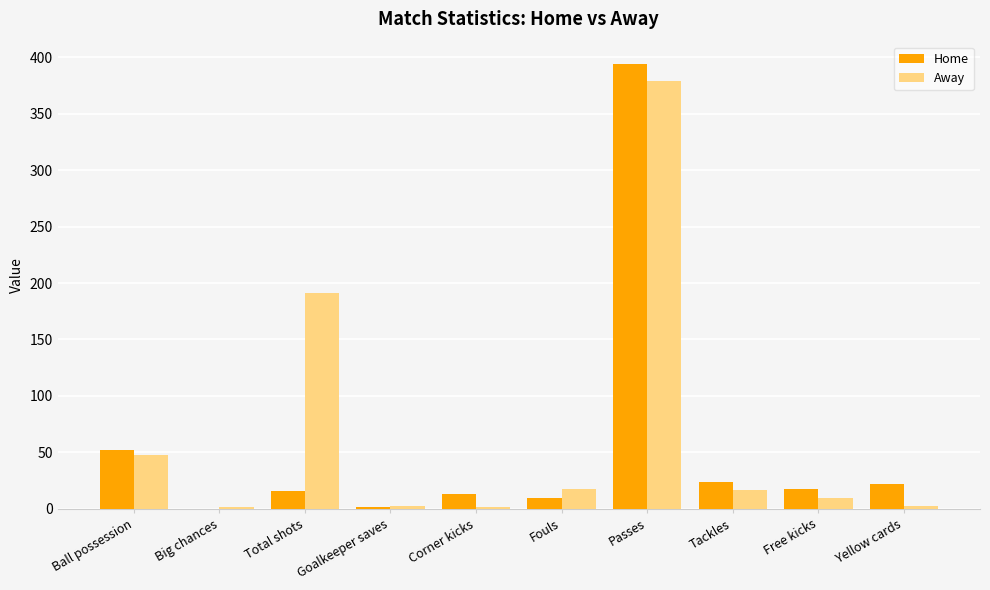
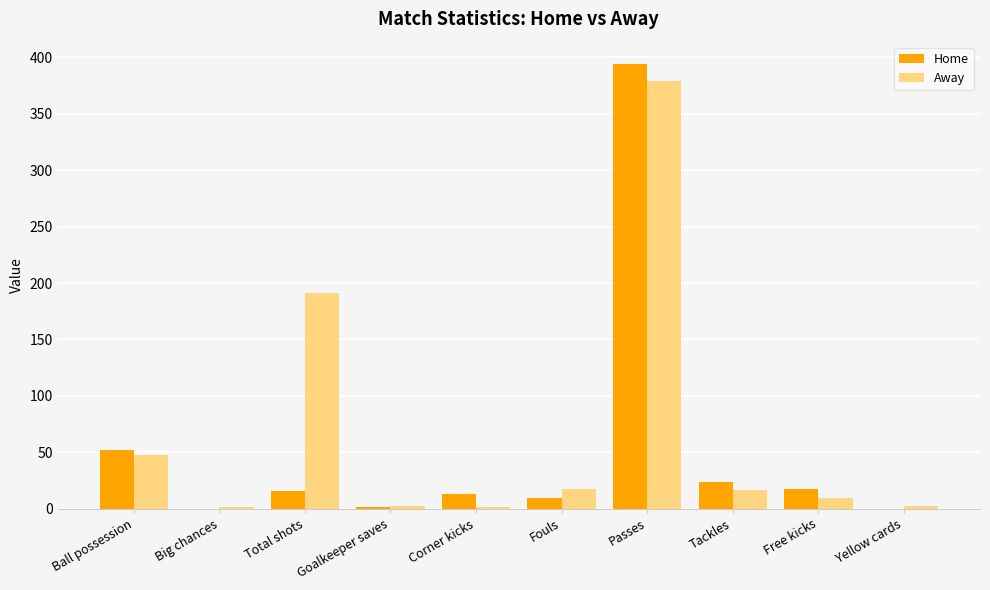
  {
    "Home": {
      "Ball possession": 52,
      "Big chances": 0,
      "Total shots": 16,
      "Corner kicks": 13,
      "Fouls": 10,
      "Passes": 394,
      "Tackles": 24,
      "Free kicks": 18,
-     "Yellow cards": 22
+     "Yellow cards": 0
    },
    "Away": {
      "Ball possession": 48,
      "Total shots": 191,
      "Goalkeeper saves": 3,
      "Fouls": 18,
      "Passes": 379,
      "Tackles": 17,
      "Free kicks": 10,
      "Yellow cards": 3
    }
  }
